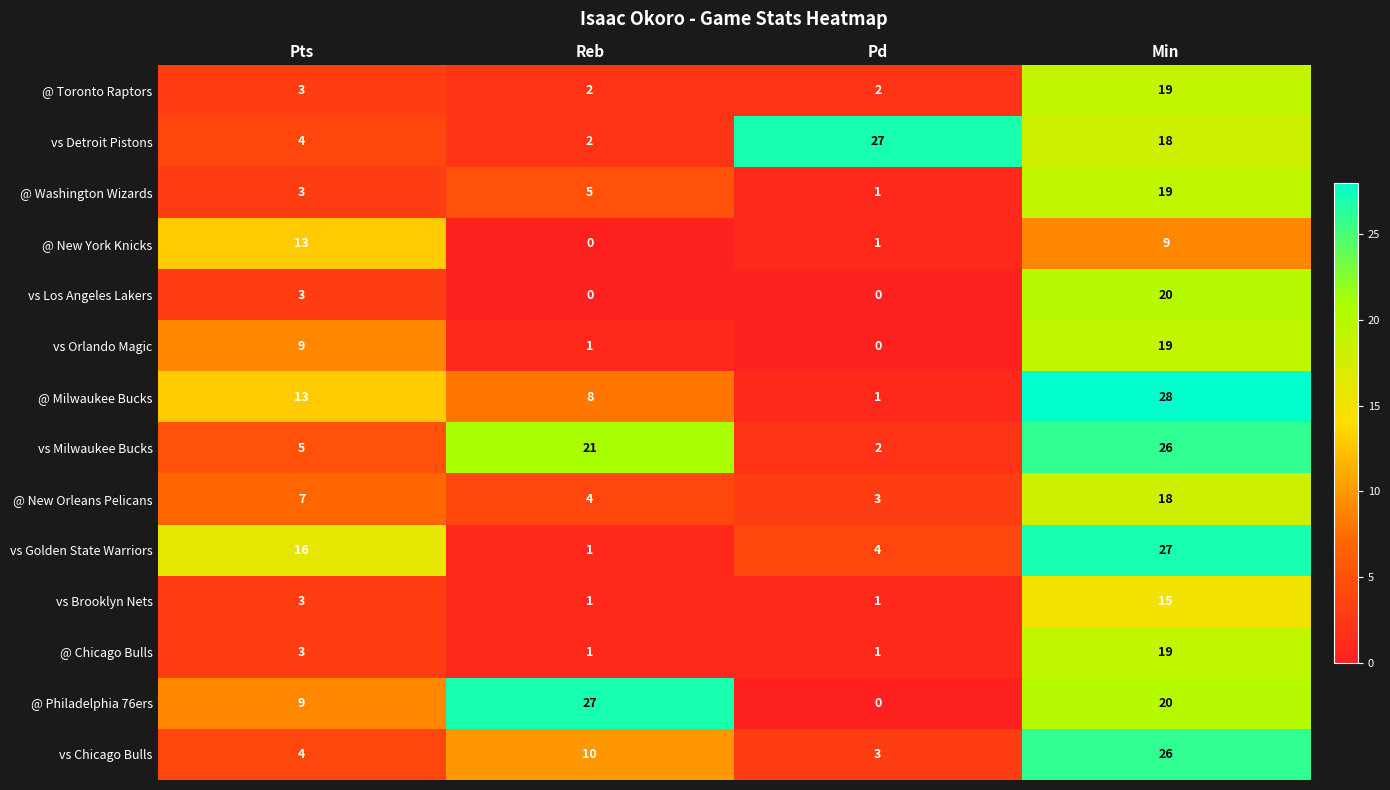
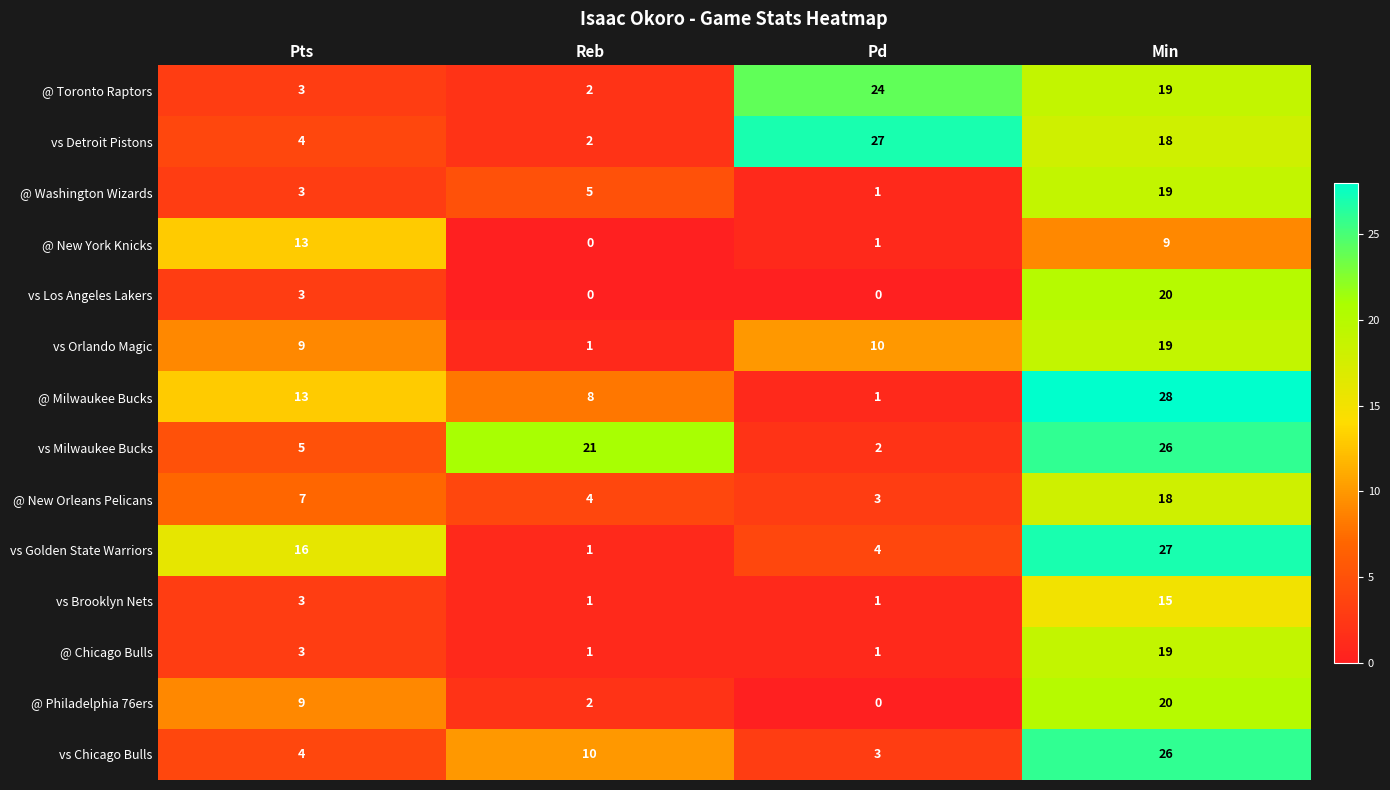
  {
    "@ Toronto Raptors": {
      "Pts": 3,
      "Reb": 2,
-     "Pd": 2,
+     "Pd": 24,
      "Min": 19
    },
    "vs Detroit Pistons": {
      "Pts": 4,
      "Reb": 2,
      "Pd": 27,
      "Min": 18
    },
    "@ Washington Wizards": {
      "Pts": 3,
      "Reb": 5,
      "Pd": 1,
      "Min": 19
    },
    "@ New York Knicks": {
      "Pts": 13,
      "Reb": 0,
      "Pd": 1,
      "Min": 9
    },
    "vs Los Angeles Lakers": {
      "Pts": 3,
      "Reb": 0,
      "Pd": 0,
      "Min": 20
    },
    "vs Orlando Magic": {
      "Pts": 9,
      "Reb": 1,
-     "Pd": 0,
+     "Pd": 10,
      "Min": 19
    },
    "@ Milwaukee Bucks": {
      "Pts": 13,
      "Reb": 8,
      "Pd": 1,
      "Min": 28
    },
    "vs Milwaukee Bucks": {
      "Pts": 5,
      "Reb": 21,
      "Pd": 2,
      "Min": 26
    },
    "@ New Orleans Pelicans": {
      "Pts": 7,
      "Reb": 4,
      "Pd": 3,
      "Min": 18
    },
    "vs Golden State Warriors": {
      "Pts": 16,
      "Reb": 1,
      "Pd": 4,
      "Min": 27
    },
    "vs Brooklyn Nets": {
      "Pts": 3,
      "Reb": 1,
      "Pd": 1,
      "Min": 15
    },
    "@ Chicago Bulls": {
      "Pts": 3,
      "Reb": 1,
      "Pd": 1,
      "Min": 19
    },
    "@ Philadelphia 76ers": {
      "Pts": 9,
-     "Reb": 27,
+     "Reb": 2,
      "Pd": 0,
      "Min": 20
    },
    "vs Chicago Bulls": {
      "Pts": 4,
      "Reb": 10,
      "Pd": 3,
      "Min": 26
    }
  }
